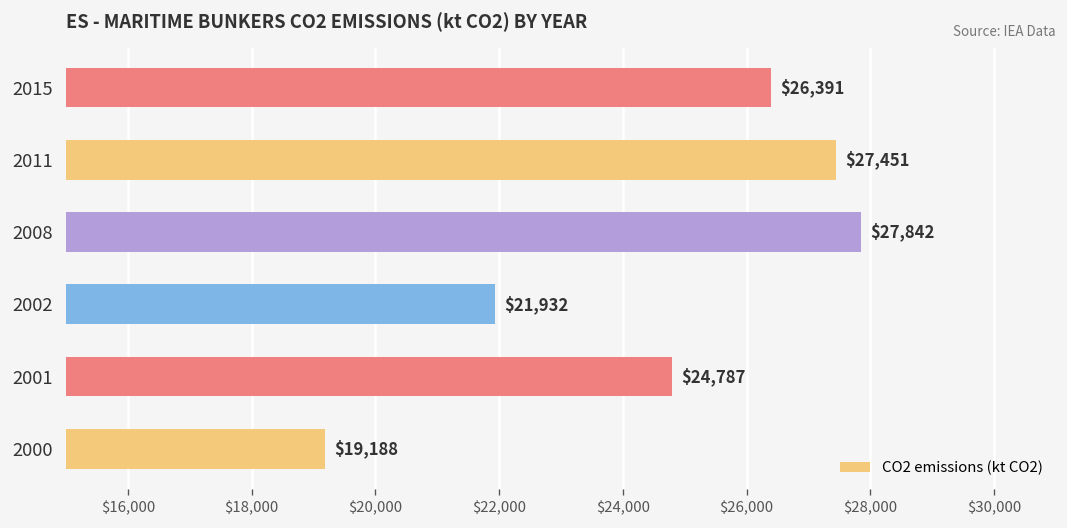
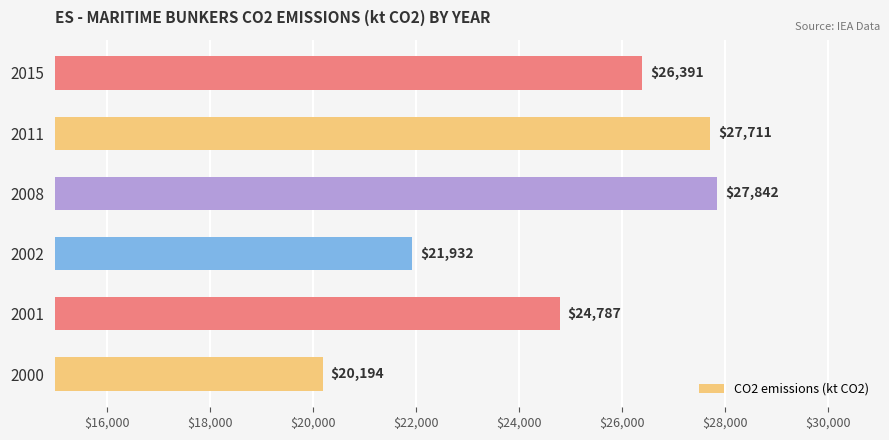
  {
    "2015": "$26,391",
-   "2011": "$27,451",
+   "2011": "$27,711",
    "2008": "$27,842",
    "2002": "$21,932",
    "2001": "$24,787",
-   "2000": "$19,188"
+   "2000": "$20,194"
  }
